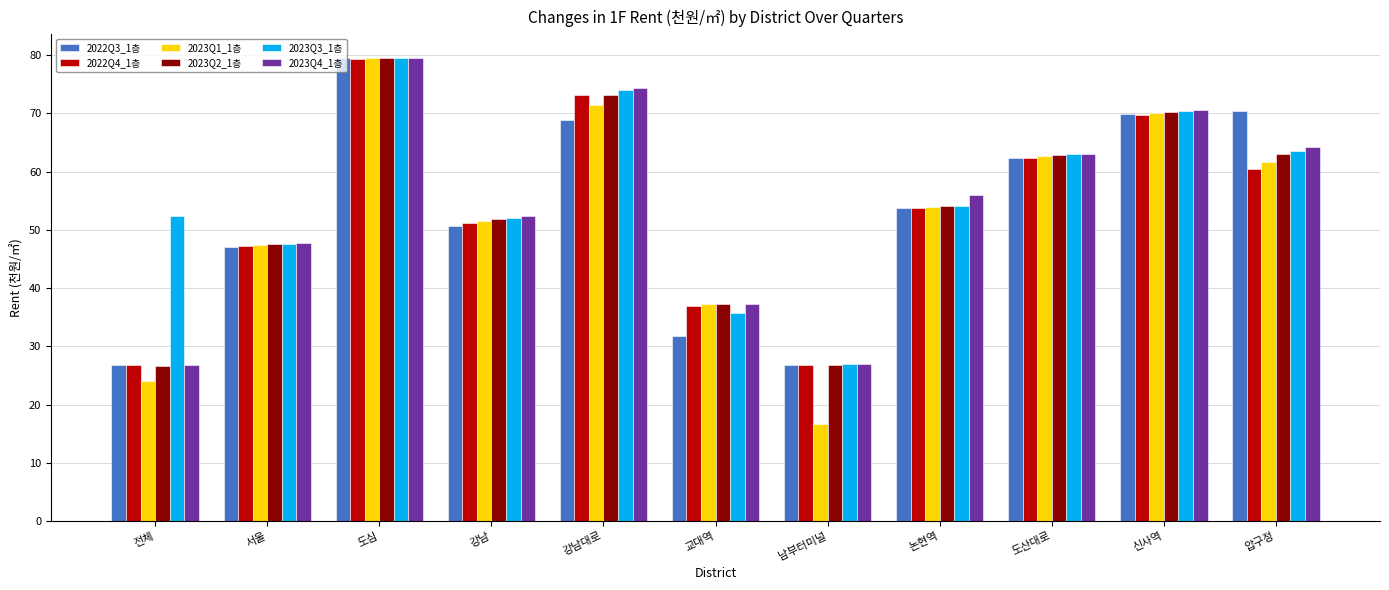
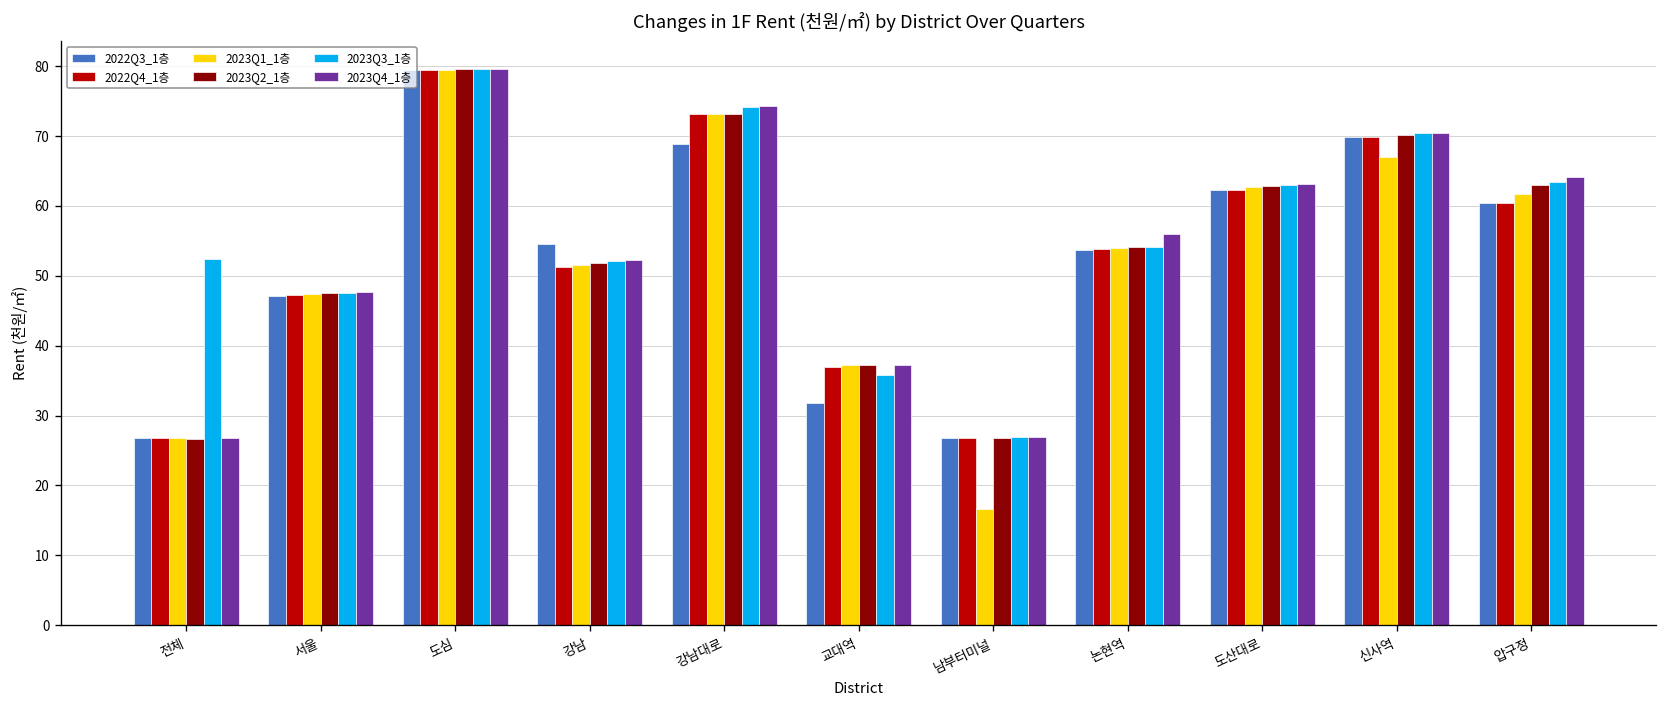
  {
    "2022Q3_1층": {
      "전체": 27,
      "서울": 47,
-     "강남": 51,
+     "강남": 55,
      "강남대로": 69,
      "교대역": 32,
      "남부터미널": 27,
      "논현역": 54,
      "도산대로": 62,
      "신사역": 70,
-     "압구정": 70
+     "압구정": 60
    },
    "2023Q1_1층": {
-     "전체": 24,
+     "전체": 27,
      "서울": 47,
      "도심": 80,
      "강남": 52,
-     "강남대로": 72,
+     "강남대로": 73,
      "교대역": 37,
      "남부터미널": 17,
      "논현역": 54,
      "도산대로": 63,
-     "신사역": 70,
+     "신사역": 67,
      "압구정": 62
    },
    "2023Q3_1층": {
      "전체": 52,
      "서울": 48,
      "도심": 80,
      "강남": 52,
      "강남대로": 74,
      "교대역": 36,
      "남부터미널": 27,
      "논현역": 54,
      "도산대로": 63,
      "신사역": 70,
      "압구정": 64
    },
    "2023Q4_1층": {
      "전체": 27,
      "서울": 48,
      "도심": 80,
      "강남": 52,
      "강남대로": 74,
      "교대역": 37,
      "남부터미널": 27,
      "논현역": 56,
      "도산대로": 63,
      "신사역": 71,
      "압구정": 64
    }
  }
